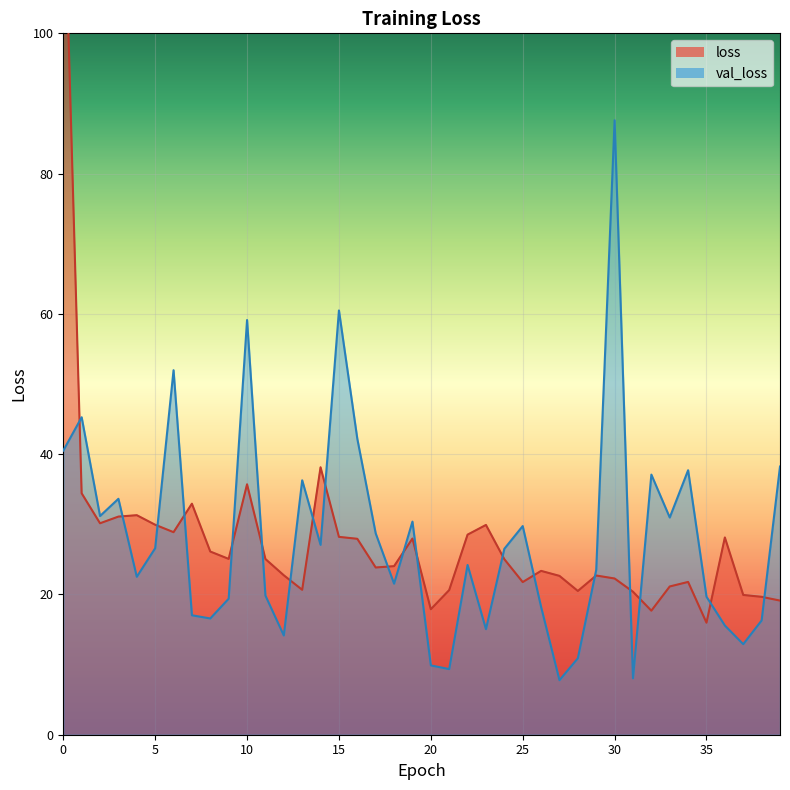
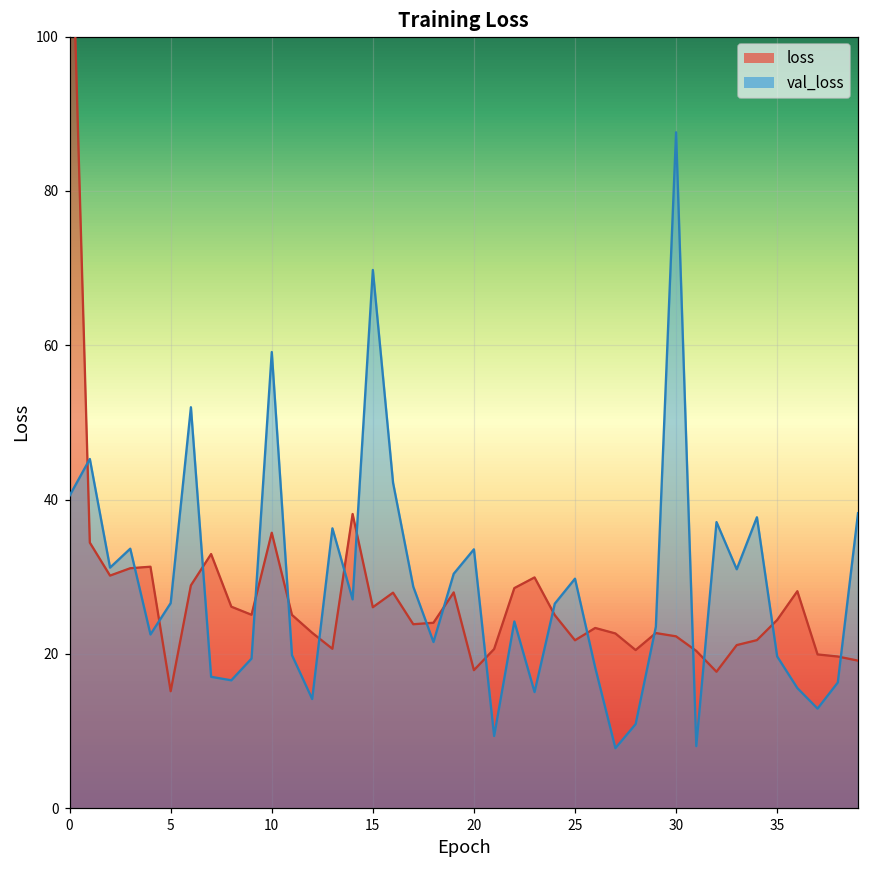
  {
    "loss": {
-     "5": 30,
+     "5": 15,
      "10": 36,
-     "15": 28,
+     "15": 26,
      "20": 18,
      "25": 22,
      "30": 22,
-     "35": 16
+     "35": 24
    },
    "val_loss": {
      "0": 41,
      "5": 27,
      "10": 59,
-     "15": 60,
-     "20": 10,
+     "15": 70,
+     "20": 34,
      "25": 30,
      "30": 88,
      "35": 20
    }
  }
